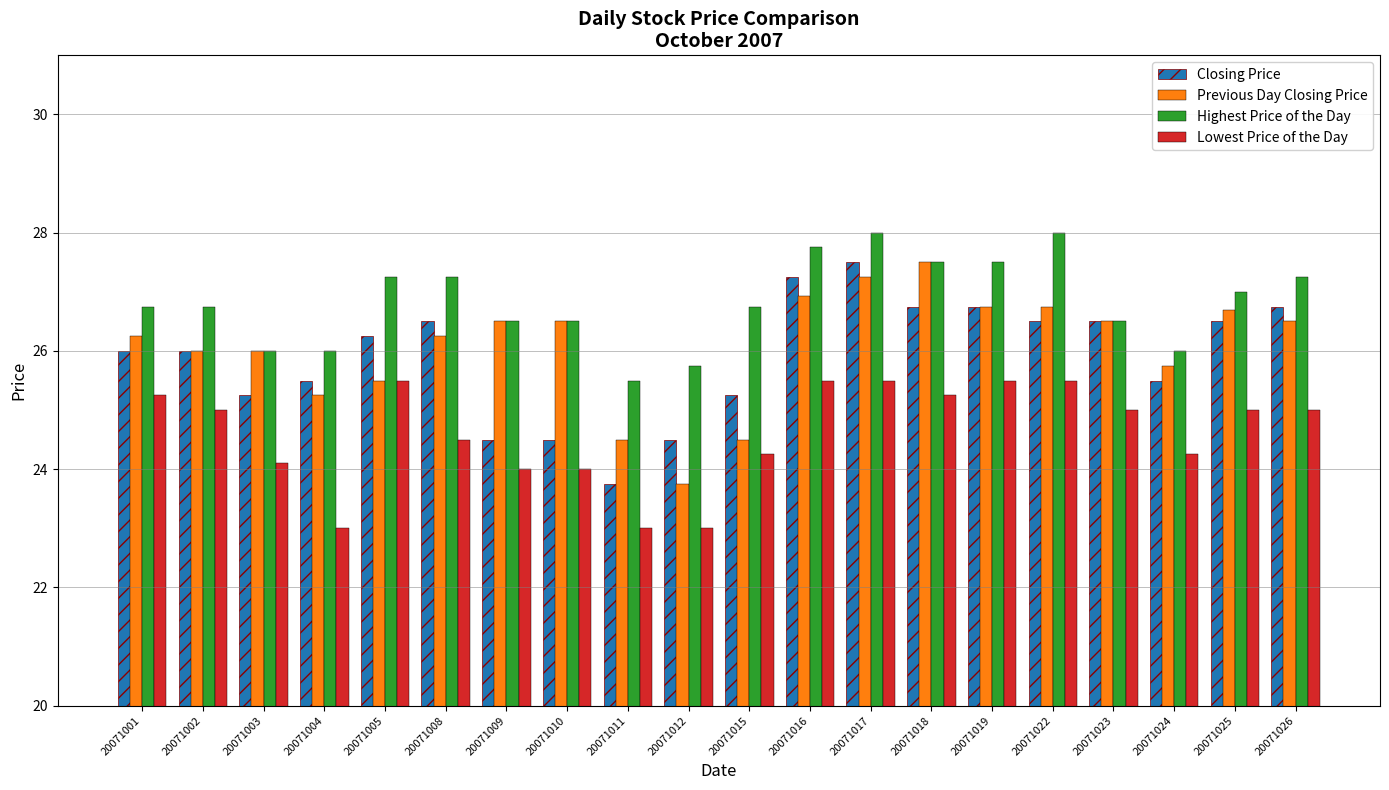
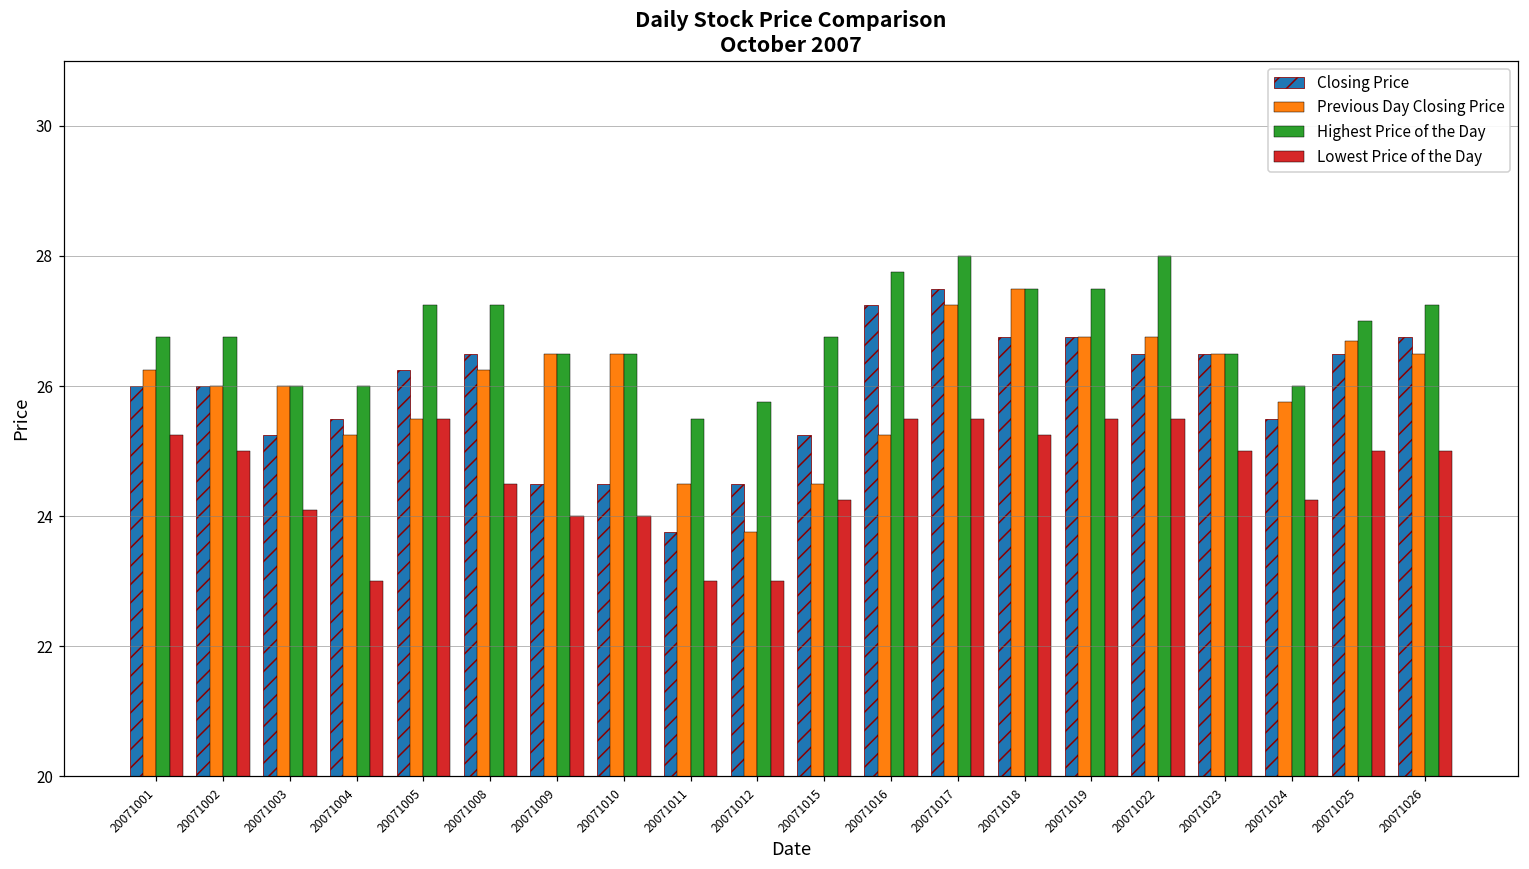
  {
    "Closing Price": {
      "20071001": 26.0,
      "20071002": 26.0,
      "20071003": 25.3,
      "20071004": 25.5,
      "20071005": 26.3,
      "20071008": 26.5,
      "20071009": 24.5,
      "20071010": 24.5,
      "20071011": 23.8,
      "20071012": 24.5,
      "20071015": 25.3,
      "20071016": 27.3,
      "20071017": 27.5,
      "20071018": 26.8,
      "20071019": 26.8,
      "20071022": 26.5,
      "20071023": 26.5,
      "20071024": 25.5,
      "20071025": 26.5,
      "20071026": 26.8
    },
    "Previous Day Closing Price": {
      "20071001": 26.3,
      "20071002": 26.0,
      "20071003": 26.0,
      "20071004": 25.3,
      "20071005": 25.5,
      "20071008": 26.3,
      "20071009": 26.5,
      "20071010": 26.5,
      "20071011": 24.5,
      "20071012": 23.8,
      "20071015": 24.5,
-     "20071016": 26.9,
+     "20071016": 25.3,
      "20071017": 27.3,
      "20071018": 27.5,
      "20071019": 26.8,
      "20071022": 26.8,
      "20071023": 26.5,
      "20071024": 25.8,
      "20071025": 26.7,
      "20071026": 26.5
    },
    "Highest Price of the Day": {
      "20071001": 26.8,
      "20071002": 26.8,
      "20071003": 26.0,
      "20071004": 26.0,
      "20071005": 27.3,
      "20071008": 27.3,
      "20071009": 26.5,
      "20071010": 26.5,
      "20071011": 25.5,
      "20071012": 25.8,
      "20071015": 26.8,
      "20071016": 27.8,
      "20071017": 28.0,
      "20071018": 27.5,
      "20071019": 27.5,
      "20071022": 28.0,
      "20071023": 26.5,
      "20071024": 26.0,
      "20071025": 27.0,
      "20071026": 27.3
    },
    "Lowest Price of the Day": {
      "20071001": 25.3,
      "20071002": 25.0,
      "20071003": 24.1,
      "20071004": 23.0,
      "20071005": 25.5,
      "20071008": 24.5,
      "20071009": 24.0,
      "20071010": 24.0,
      "20071011": 23.0,
      "20071012": 23.0,
      "20071015": 24.3,
      "20071016": 25.5,
      "20071017": 25.5,
      "20071018": 25.3,
      "20071019": 25.5,
      "20071022": 25.5,
      "20071023": 25.0,
      "20071024": 24.3,
      "20071025": 25.0,
      "20071026": 25.0
    }
  }
